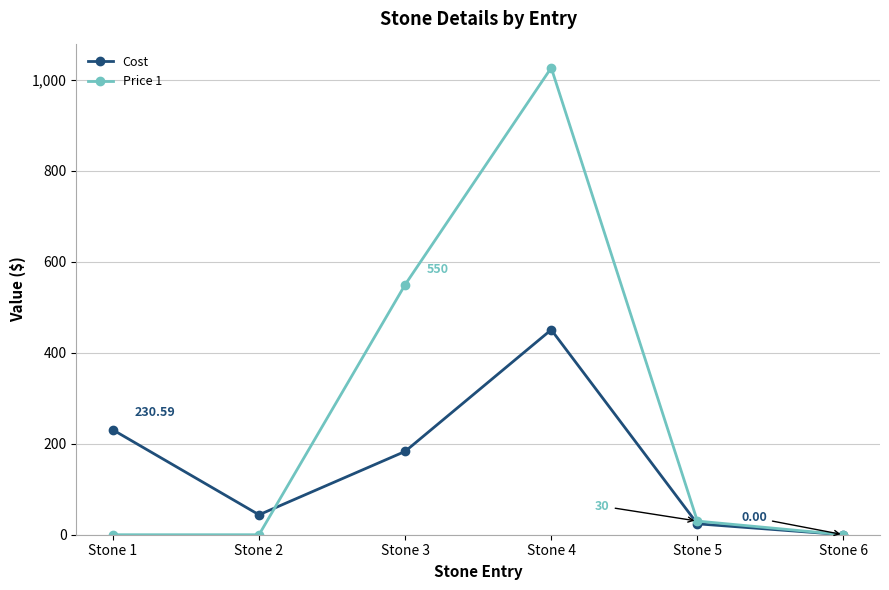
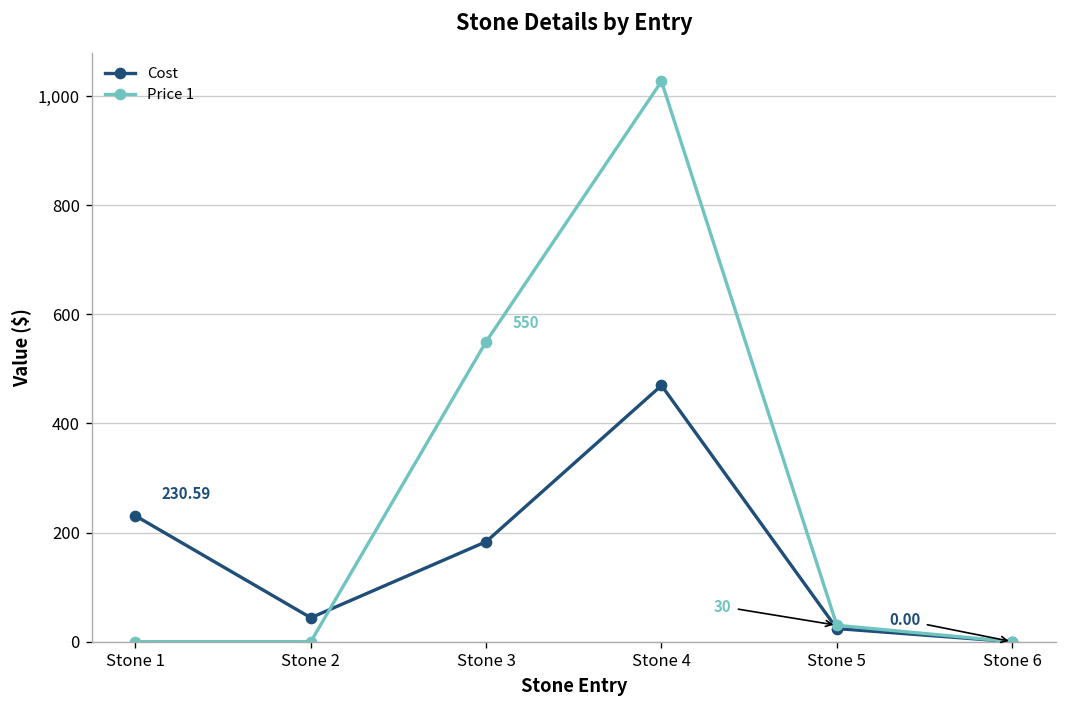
  {
    "Cost": {
      "Stone 2": 40,
      "Stone 3": 180,
-     "Stone 4": 450
+     "Stone 4": 470
    },
    "Price 1": {
      "Stone 3": 550,
      "Stone 5": 30
    }
  }
